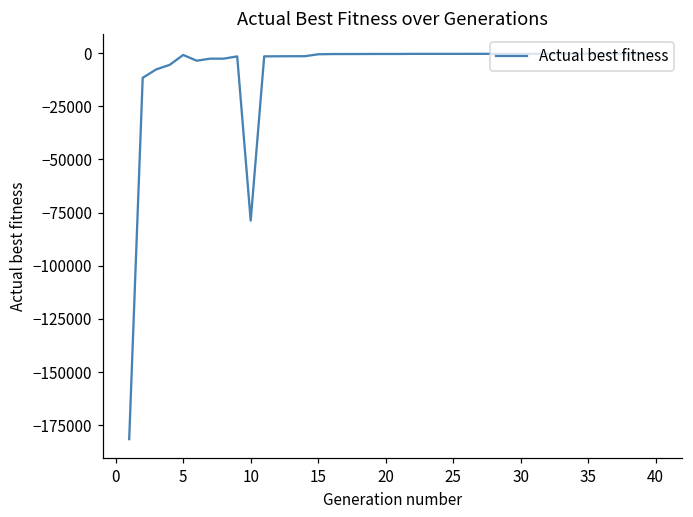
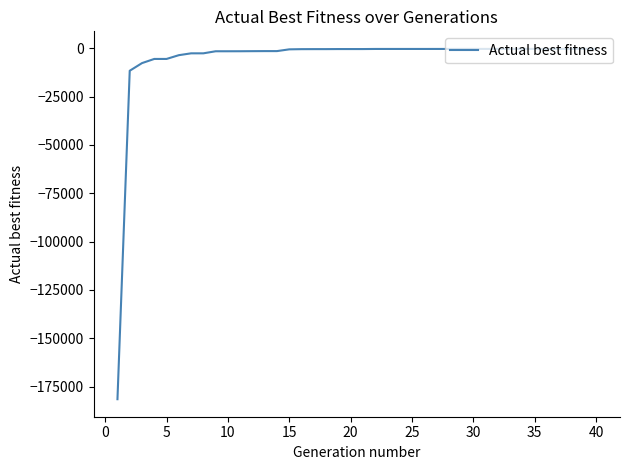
  {
-   "5": -1000,
-   "10": -79000,
+   "5": -6000,
+   "10": -2000,
    "15": -1000,
    "20": 0,
    "25": 0
  }
